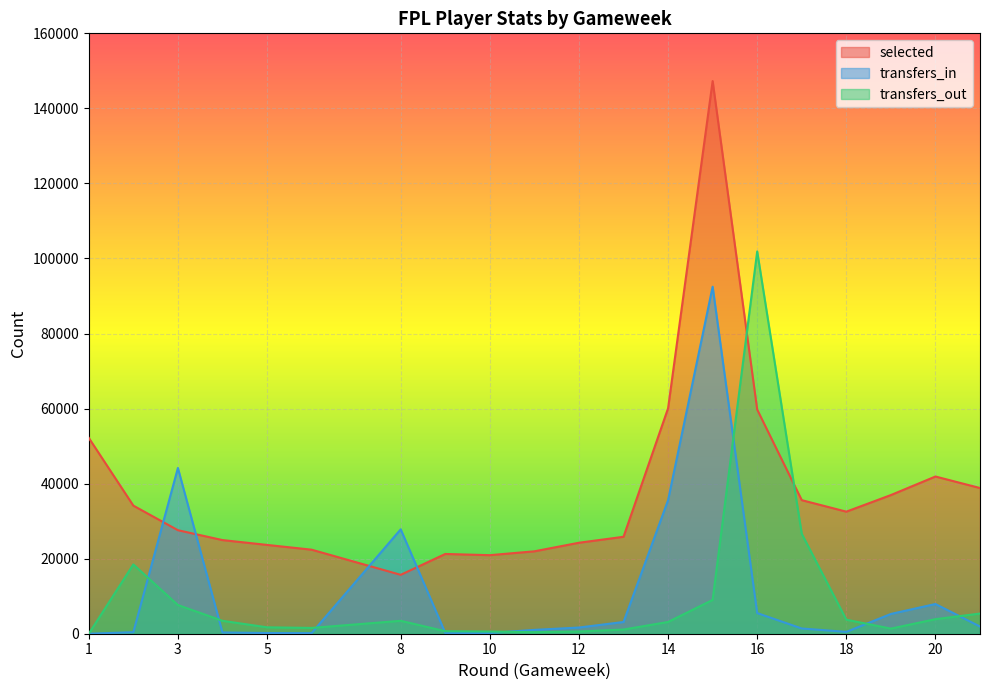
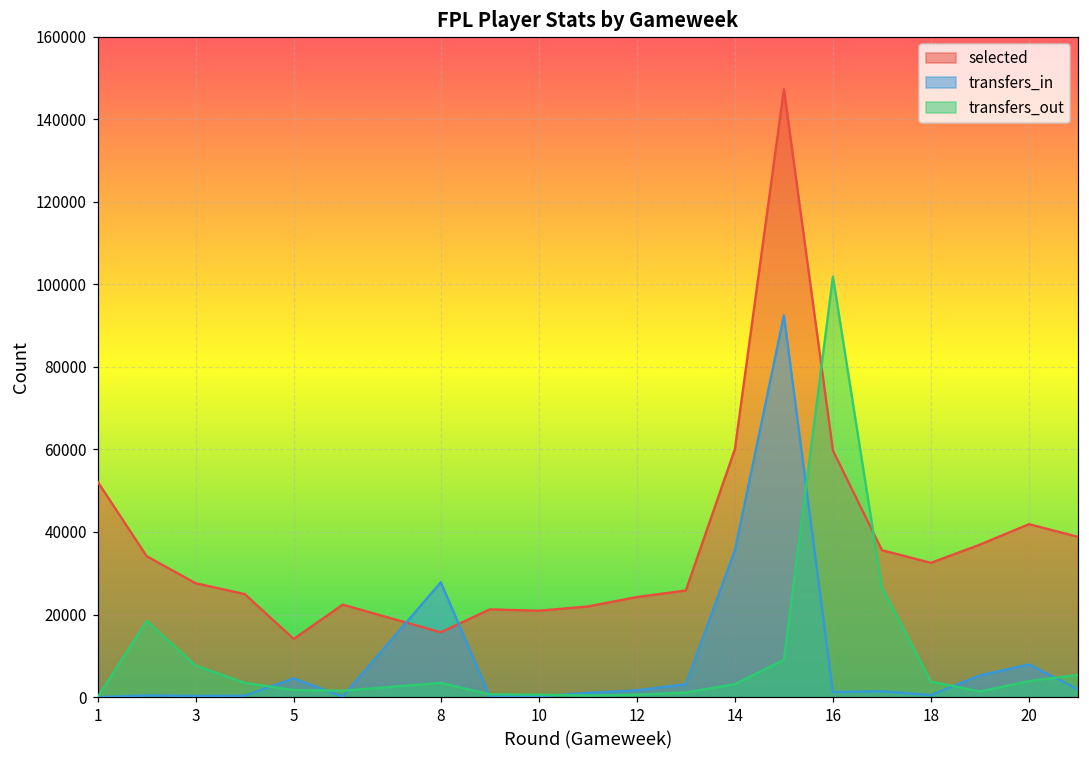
  {
    "selected": {
      "1": 52000,
      "3": 28000,
-     "5": 24000,
+     "5": 14000,
      "8": 16000,
      "10": 21000,
      "12": 24000,
      "14": 60000,
      "16": 60000,
      "18": 33000,
      "20": 42000
    },
    "transfers_in": {
-     "3": 44000,
-     "5": 0,
+     "3": 0,
+     "5": 5000,
      "8": 28000,
      "12": 2000,
      "14": 36000,
-     "16": 5000,
+     "16": 1000,
      "18": 0,
      "20": 8000
    },
    "transfers_out": {
      "3": 8000,
      "5": 2000,
      "8": 3000,
      "12": 1000,
      "14": 3000,
      "16": 102000,
      "18": 4000,
      "20": 4000
    }
  }
